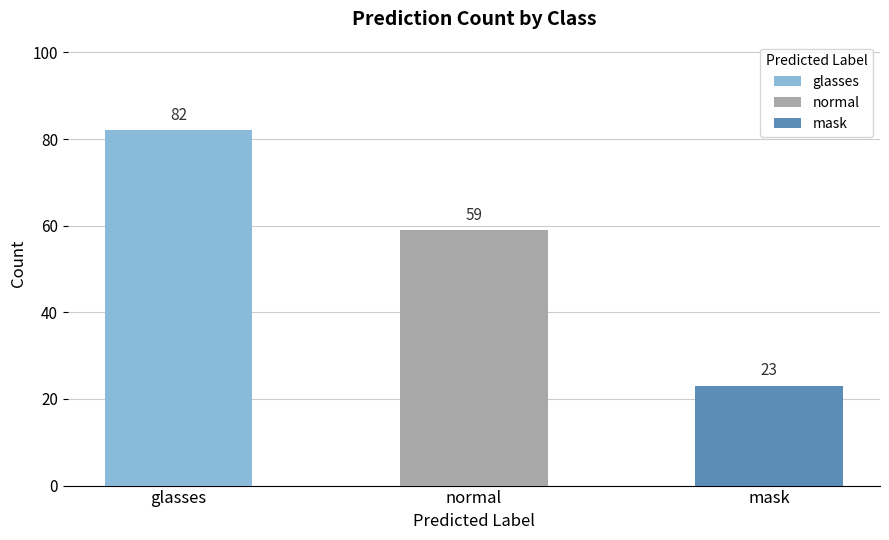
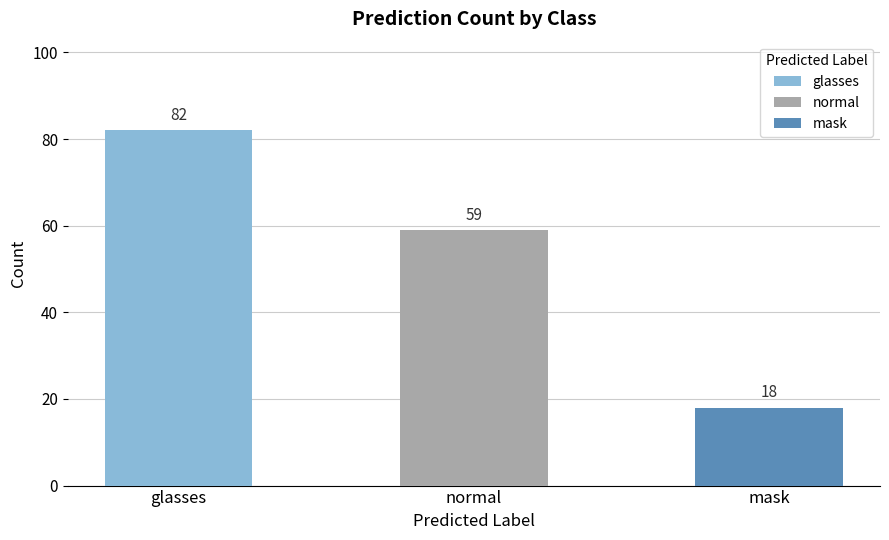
  {
    "normal": {
      "normal": 59
    },
    "mask": {
-     "mask": 23
+     "mask": 18
    }
  }
